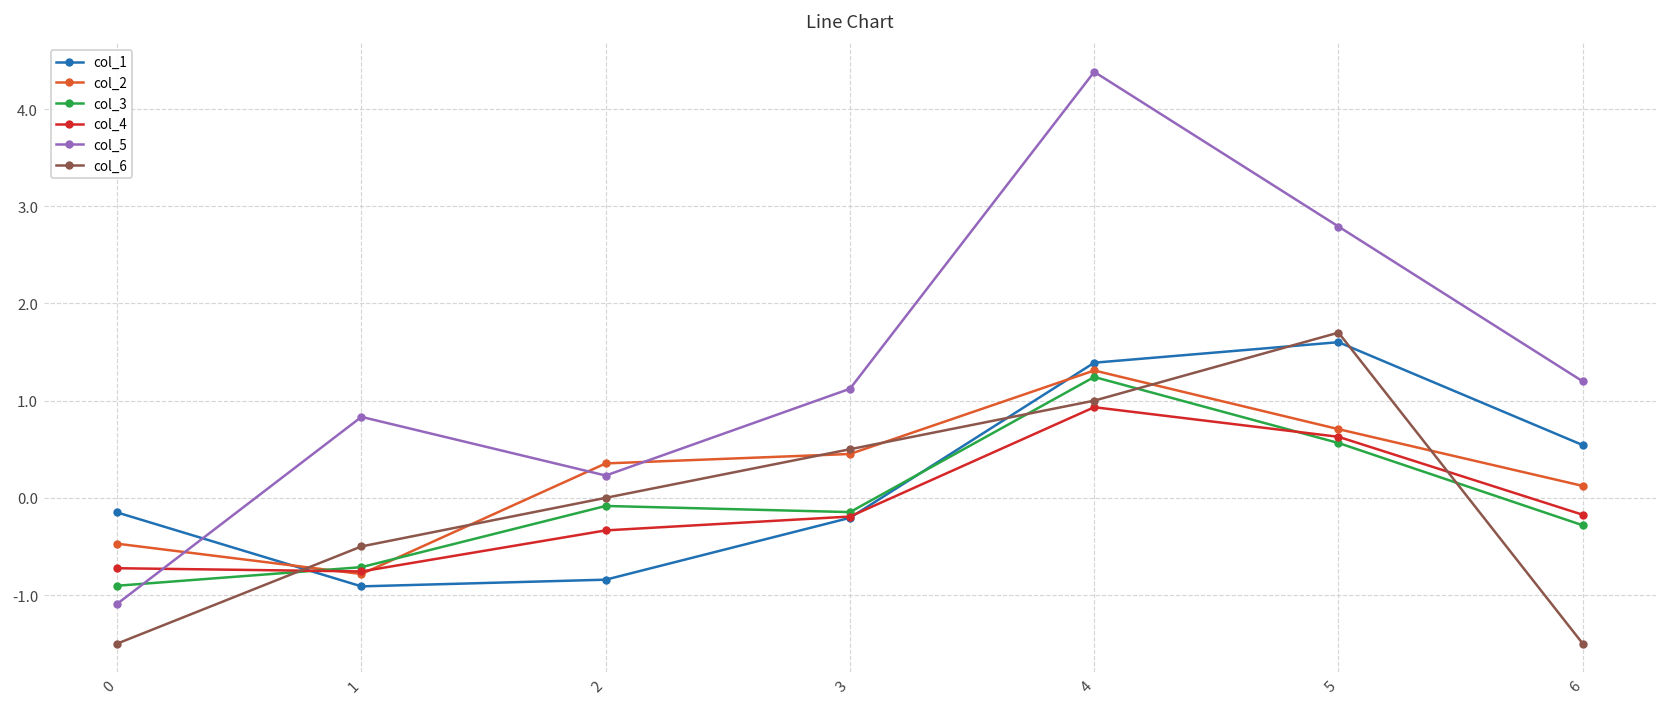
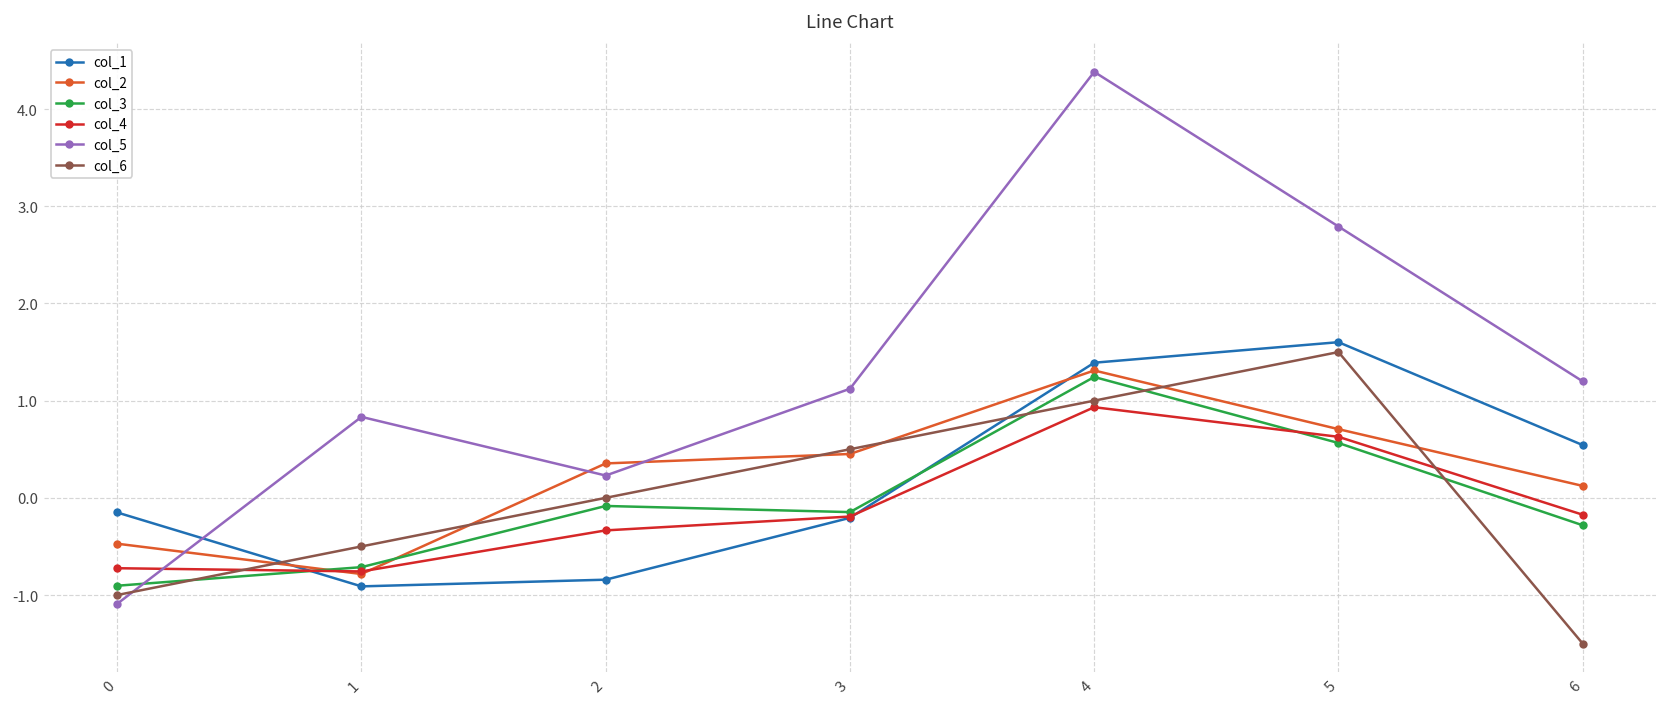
  {
    "col_1": {
      "0": -0.2,
      "1": -0.9,
      "2": -0.8,
      "4": 1.4,
      "5": 1.6,
      "6": 0.5
    },
    "col_3": {
      "0": -0.9,
      "1": -0.7,
      "2": -0.1,
      "3": -0.1,
      "4": 1.2,
      "5": 0.6,
      "6": -0.3
    },
    "col_5": {
      "0": -1.1,
      "1": 0.8,
      "2": 0.2,
      "3": 1.1,
      "4": 4.4,
      "5": 2.8,
      "6": 1.2
    },
    "col_6": {
-     "0": -1.5,
+     "0": -1.0,
      "1": -0.5,
      "2": 0.0,
      "3": 0.5,
      "4": 1.0,
-     "5": 1.7,
+     "5": 1.5,
      "6": -1.5
    }
  }
